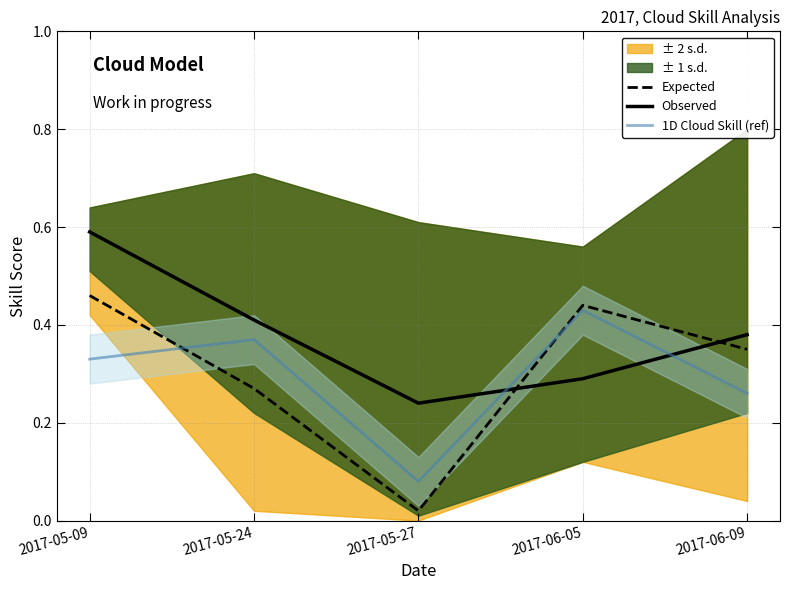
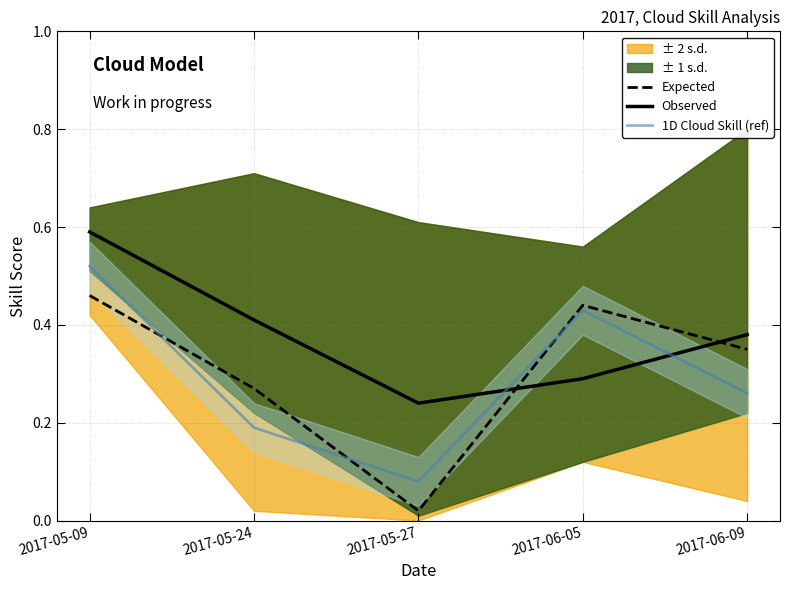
  {
    "1D Cloud Skill (ref)": {
-     "2017-05-09": 0.33,
-     "2017-05-24": 0.37,
+     "2017-05-09": 0.52,
+     "2017-05-24": 0.19,
      "2017-05-27": 0.08,
      "2017-06-05": 0.43,
      "2017-06-09": 0.26
    }
  }
